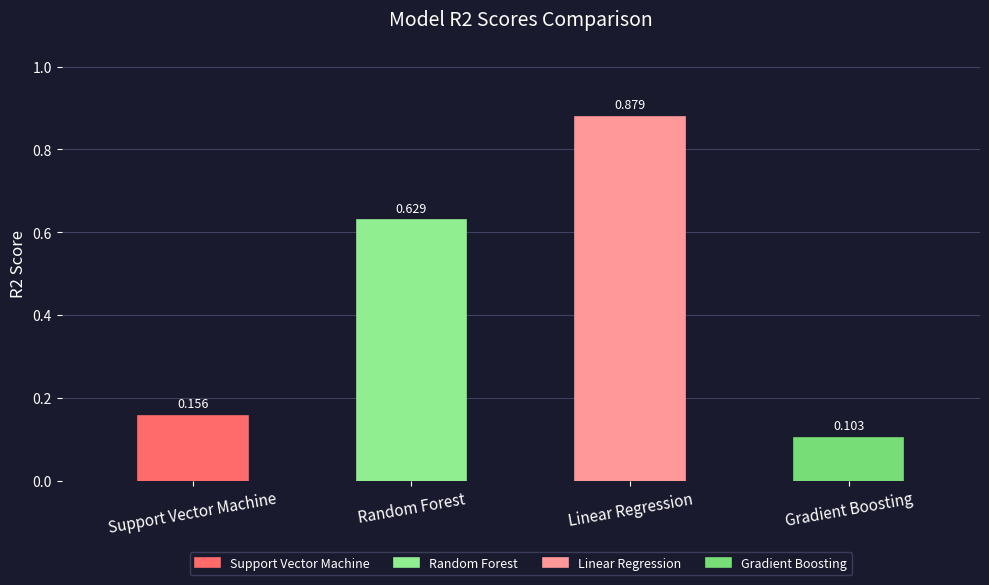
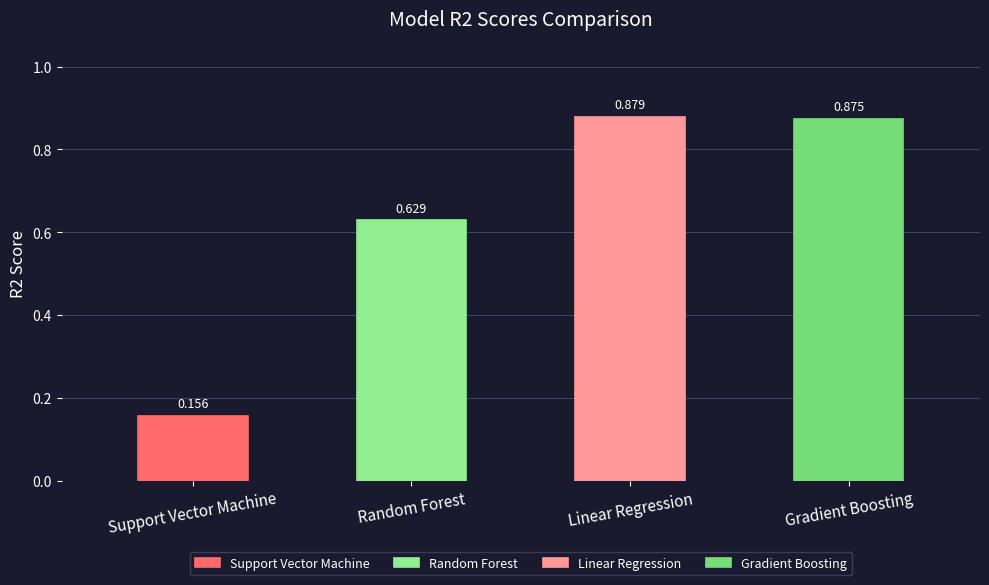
  {
    "Support Vector Machine": 0.156,
    "Random Forest": 0.629,
    "Linear Regression": 0.879,
-   "Gradient Boosting": 0.103
+   "Gradient Boosting": 0.875
  }
